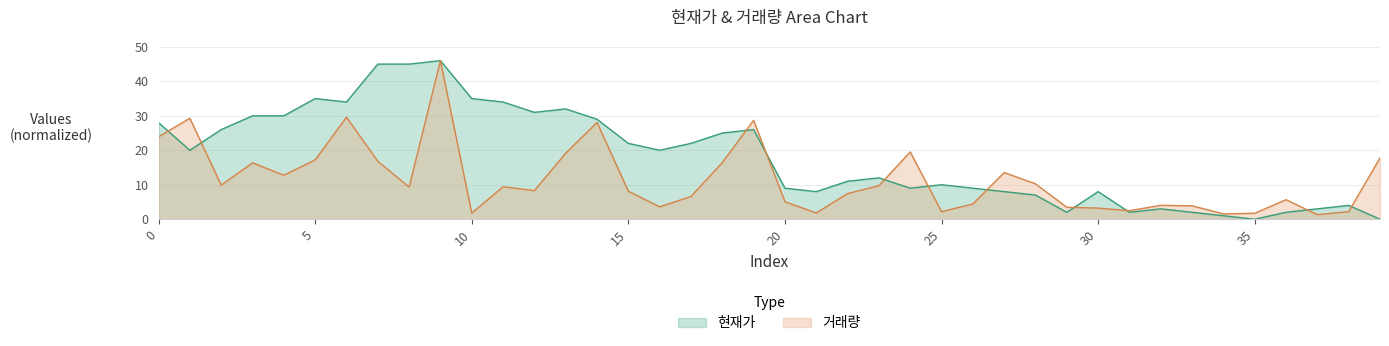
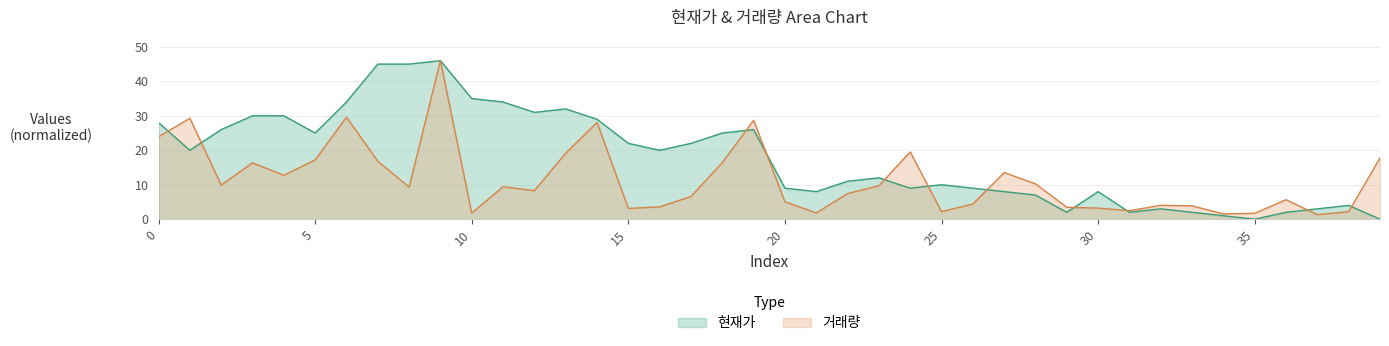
  {
    "현재가": {
      "0": 28,
-     "5": 35,
+     "5": 25,
      "10": 35,
      "15": 22,
      "20": 9,
      "25": 10,
      "30": 8,
      "35": 0
    },
    "거래량": {
      "0": 24,
      "5": 17,
      "10": 2,
-     "15": 8,
+     "15": 3,
      "20": 5,
      "25": 2,
      "30": 3,
      "35": 2
    }
  }
